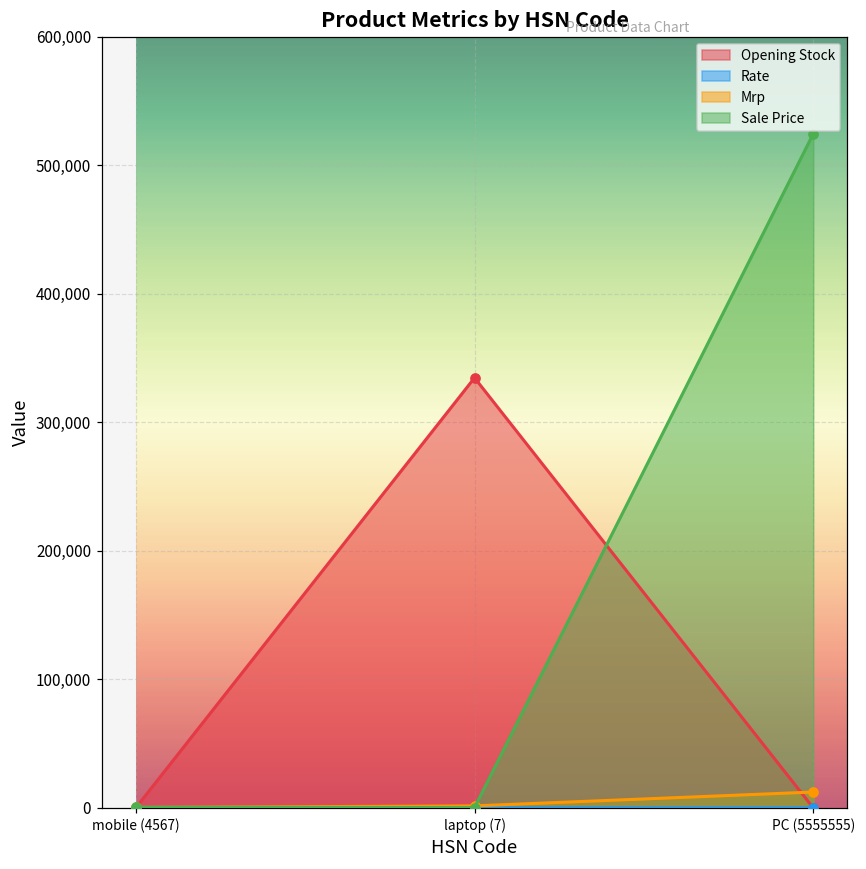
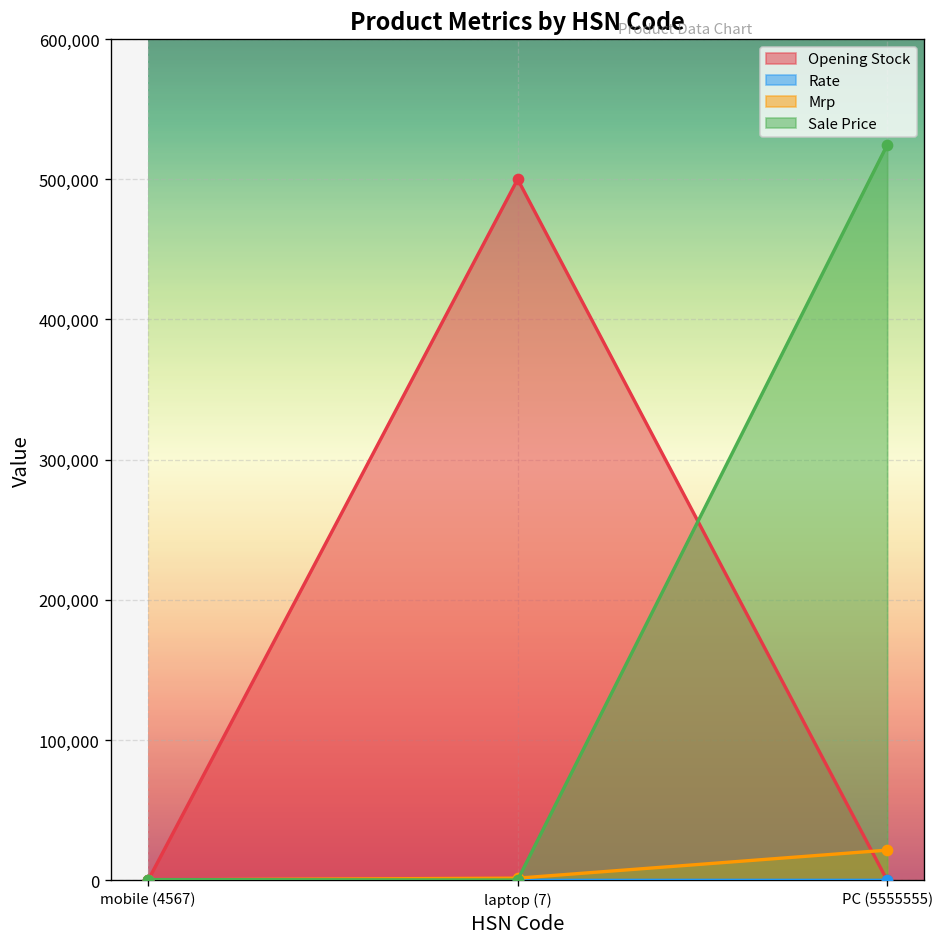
  {
    "Opening Stock": {
-     "laptop (7)": "335,000"
+     "laptop (7)": "500,000"
    },
    "Mrp": {
-     "PC (5555555)": "12,000"
+     "PC (5555555)": "22,000"
    },
    "Sale Price": {
      "PC (5555555)": "524,000"
    }
  }
